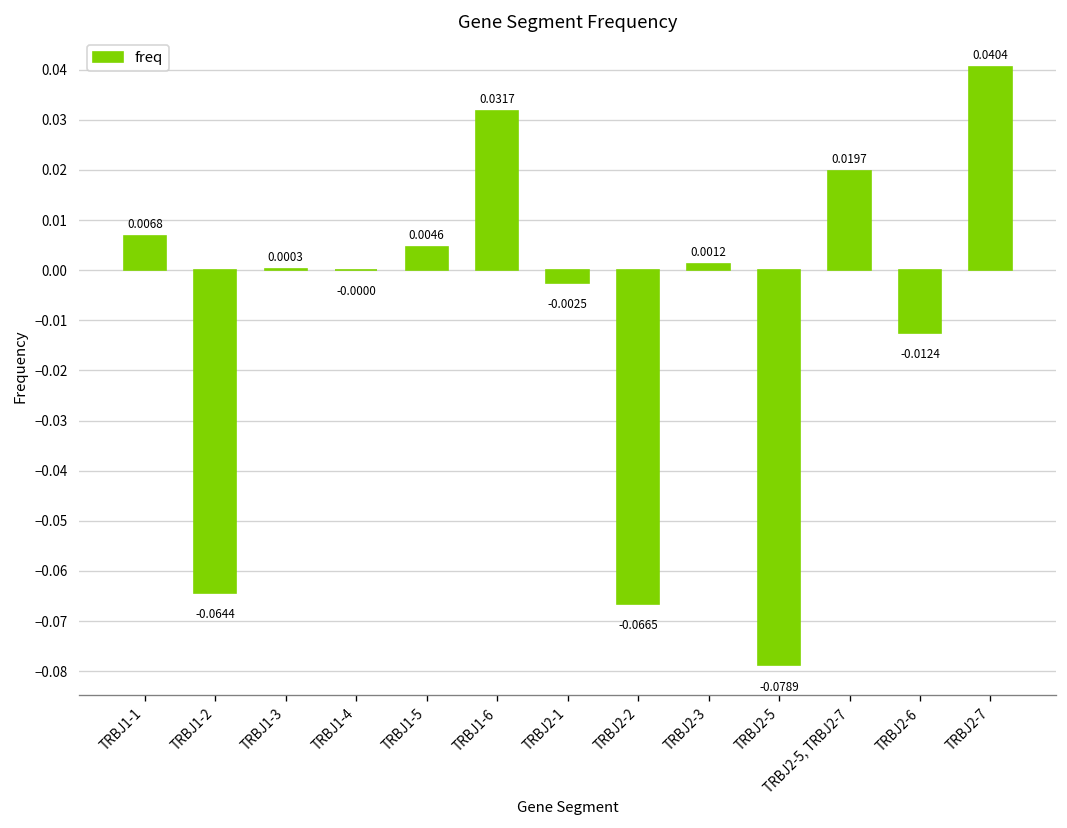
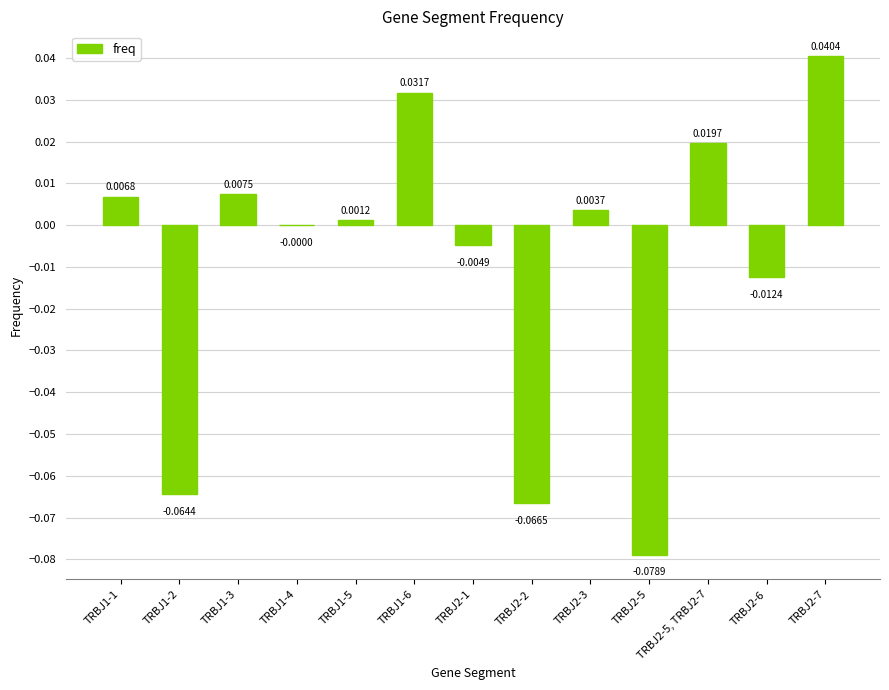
  {
    "TRBJ1-1": 0.0068,
    "TRBJ1-2": -0.0644,
-   "TRBJ1-3": 0.0003,
+   "TRBJ1-3": 0.0075,
    "TRBJ1-4": -0.0000,
-   "TRBJ1-5": 0.0046,
+   "TRBJ1-5": 0.0012,
    "TRBJ1-6": 0.0317,
-   "TRBJ2-1": -0.0025,
+   "TRBJ2-1": -0.0049,
    "TRBJ2-2": -0.0665,
-   "TRBJ2-3": 0.0012,
+   "TRBJ2-3": 0.0037,
    "TRBJ2-5": -0.0789,
    "TRBJ2-5, TRBJ2-7": 0.0197,
    "TRBJ2-6": -0.0124,
    "TRBJ2-7": 0.0404
  }
